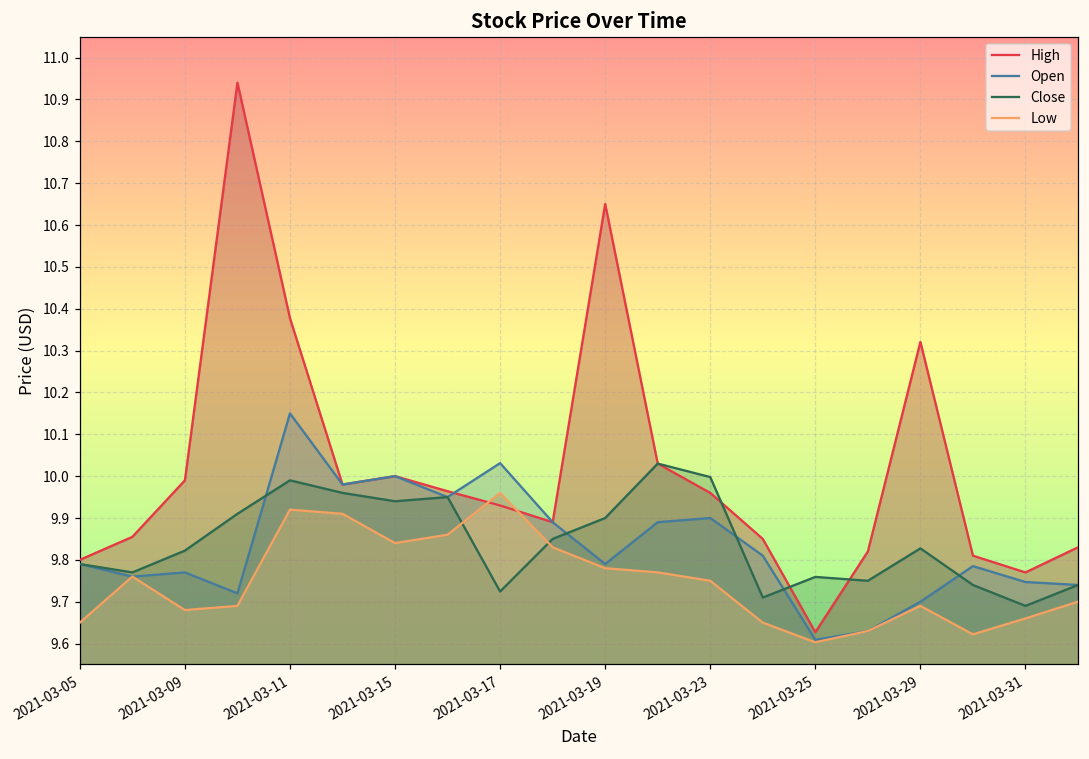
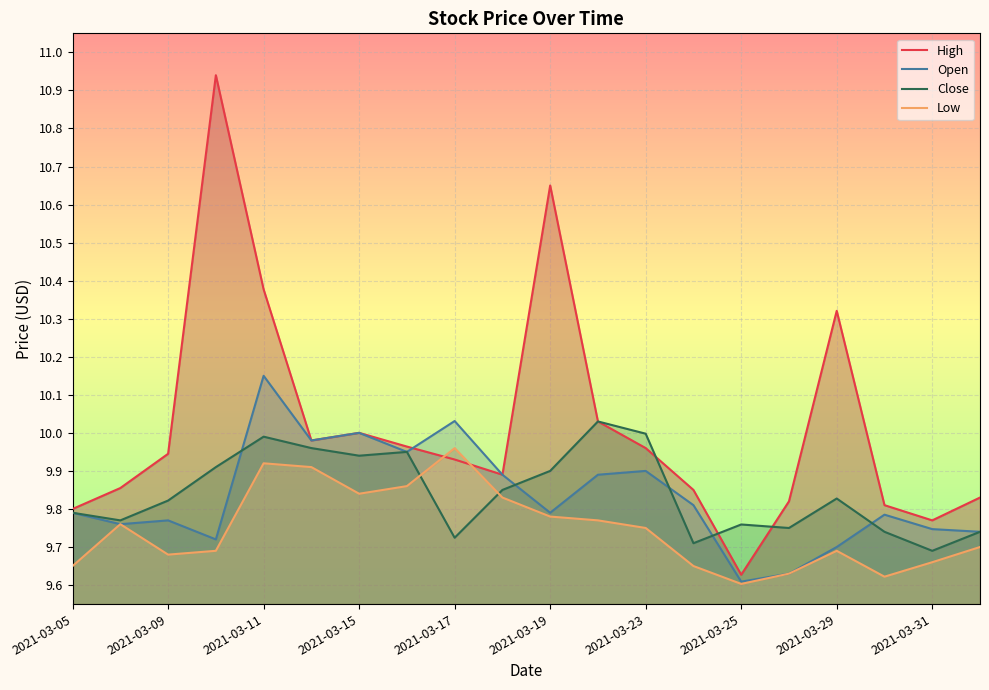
  {
    "High": {
-     "2021-03-09": 9.99,
+     "2021-03-09": 9.95,
      "2021-03-17": 9.93
    },
    "Open": {
      "2021-03-09": 9.77,
      "2021-03-11": 10.15,
      "2021-03-17": 10.03,
      "2021-03-19": 9.79,
      "2021-03-23": 9.90,
      "2021-03-29": 9.70,
      "2021-03-31": 9.75
    },
    "Low": {
      "2021-03-05": 9.65,
      "2021-03-09": 9.68,
      "2021-03-11": 9.92,
      "2021-03-15": 9.84,
      "2021-03-19": 9.78,
      "2021-03-23": 9.75,
      "2021-03-29": 9.69,
      "2021-03-31": 9.66
    }
  }
